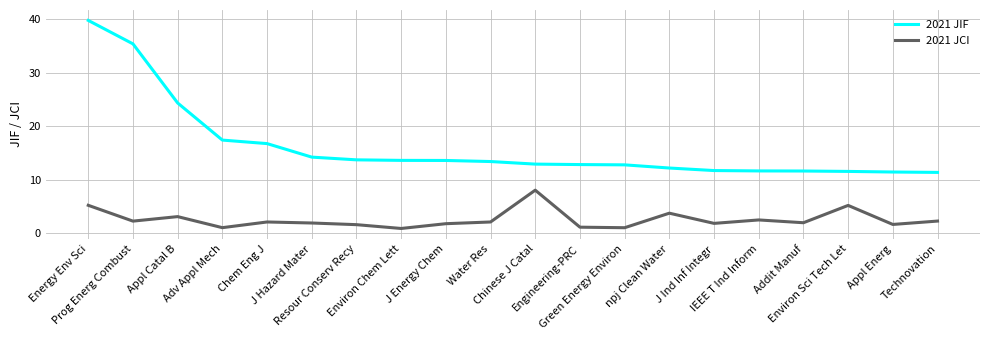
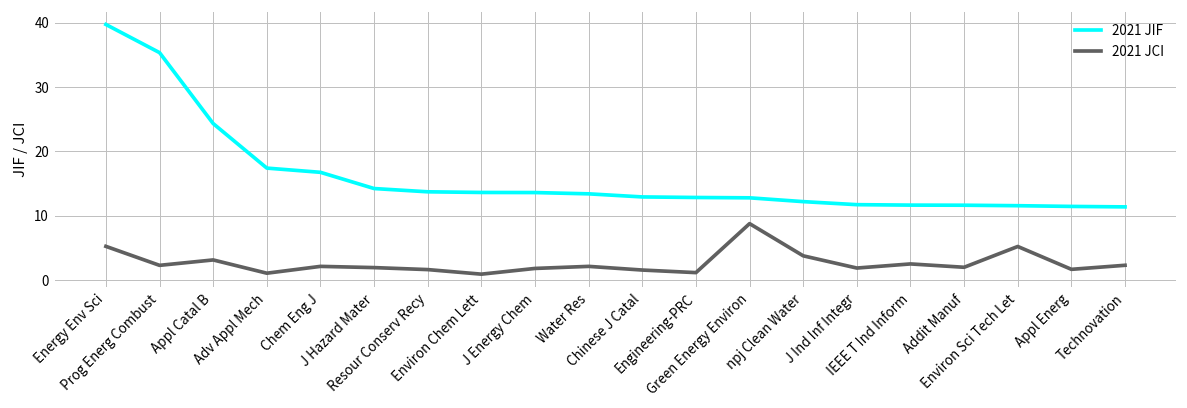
  {
    "2021 JIF": {
      "Energy Env Sci": 40,
      "Prog Energ Combust": 35,
      "Appl Catal B": 24,
      "Adv Appl Mech": 17,
      "Chem Eng J": 17,
      "J Hazard Mater": 14,
      "Resour Conserv Recy": 14,
      "Environ Chem Lett": 14,
      "J Energy Chem": 14,
      "Water Res": 13,
      "Chinese J Catal": 13,
      "Engineering-PRC": 13,
      "Green Energy Environ": 13,
      "npj Clean Water": 12,
      "J Ind Inf Integr": 12,
      "IEEE T Ind Inform": 12,
      "Addit Manuf": 12,
      "Environ Sci Tech Let": 12,
      "Appl Energ": 11,
      "Technovation": 11
    },
    "2021 JCI": {
      "Energy Env Sci": 5,
      "Prog Energ Combust": 2,
      "Appl Catal B": 3,
      "Adv Appl Mech": 1,
      "Chem Eng J": 2,
      "J Hazard Mater": 2,
      "Resour Conserv Recy": 2,
      "Environ Chem Lett": 1,
      "J Energy Chem": 2,
      "Water Res": 2,
-     "Chinese J Catal": 8,
+     "Chinese J Catal": 2,
      "Engineering-PRC": 1,
-     "Green Energy Environ": 1,
+     "Green Energy Environ": 9,
      "npj Clean Water": 4,
      "J Ind Inf Integr": 2,
      "IEEE T Ind Inform": 3,
      "Addit Manuf": 2,
      "Environ Sci Tech Let": 5,
      "Appl Energ": 2,
      "Technovation": 2
    }
  }
